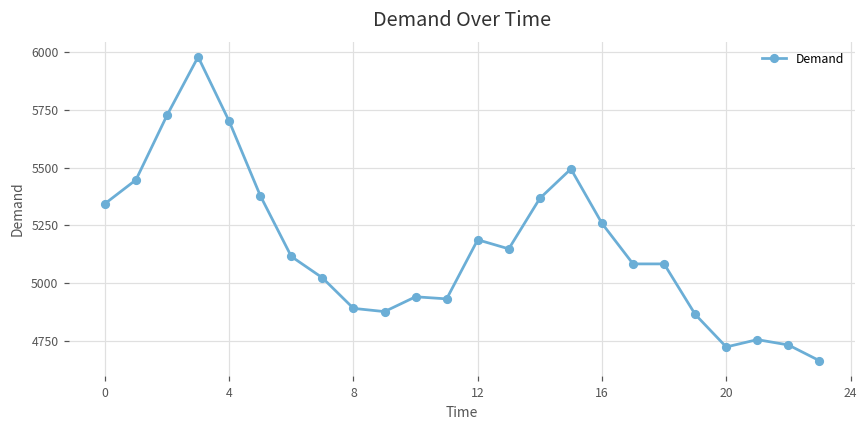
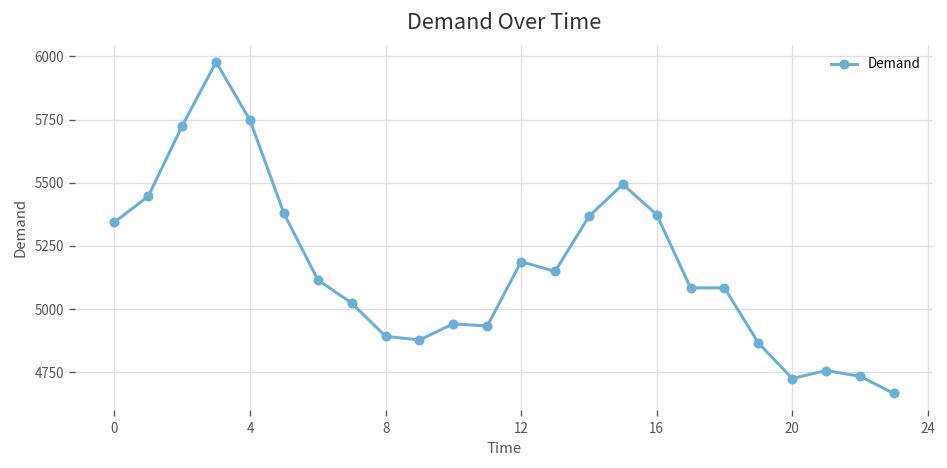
  {
    "0": 5340,
-   "4": 5700,
+   "4": 5750,
    "8": 4890,
    "12": 5190,
-   "16": 5260,
+   "16": 5370,
    "20": 4730
  }
